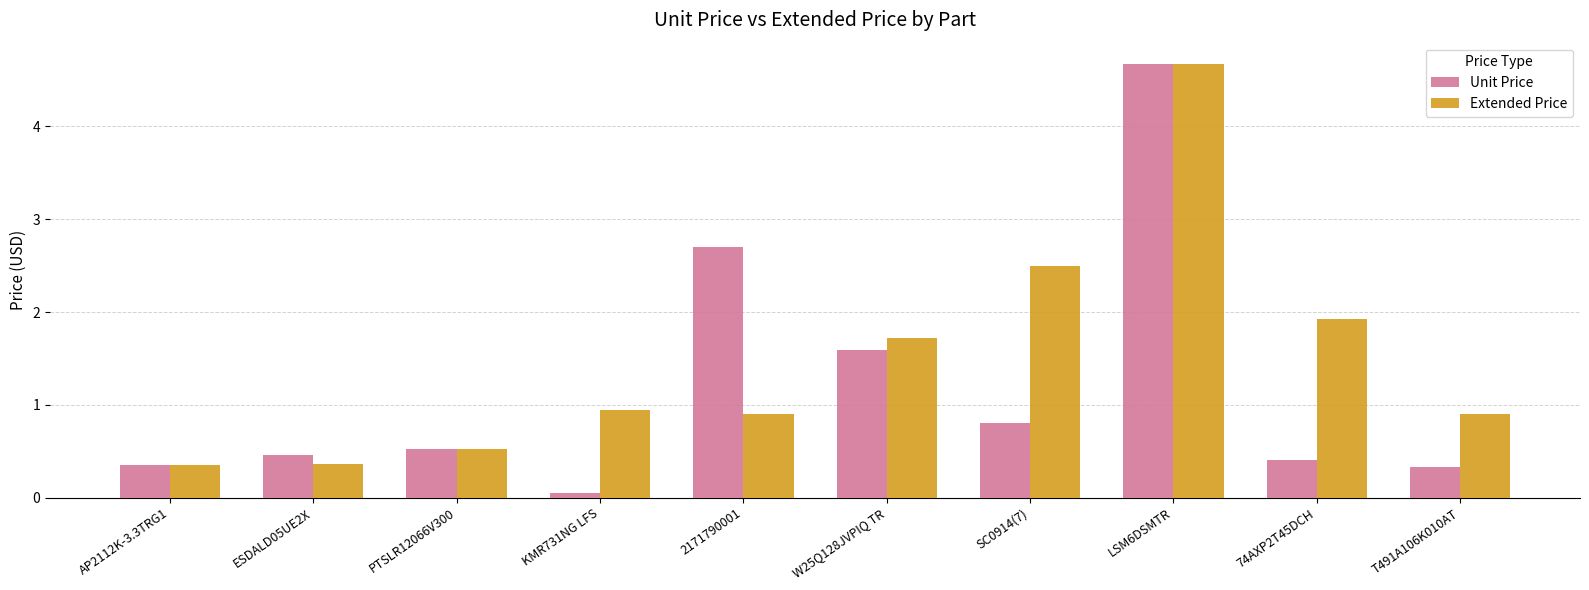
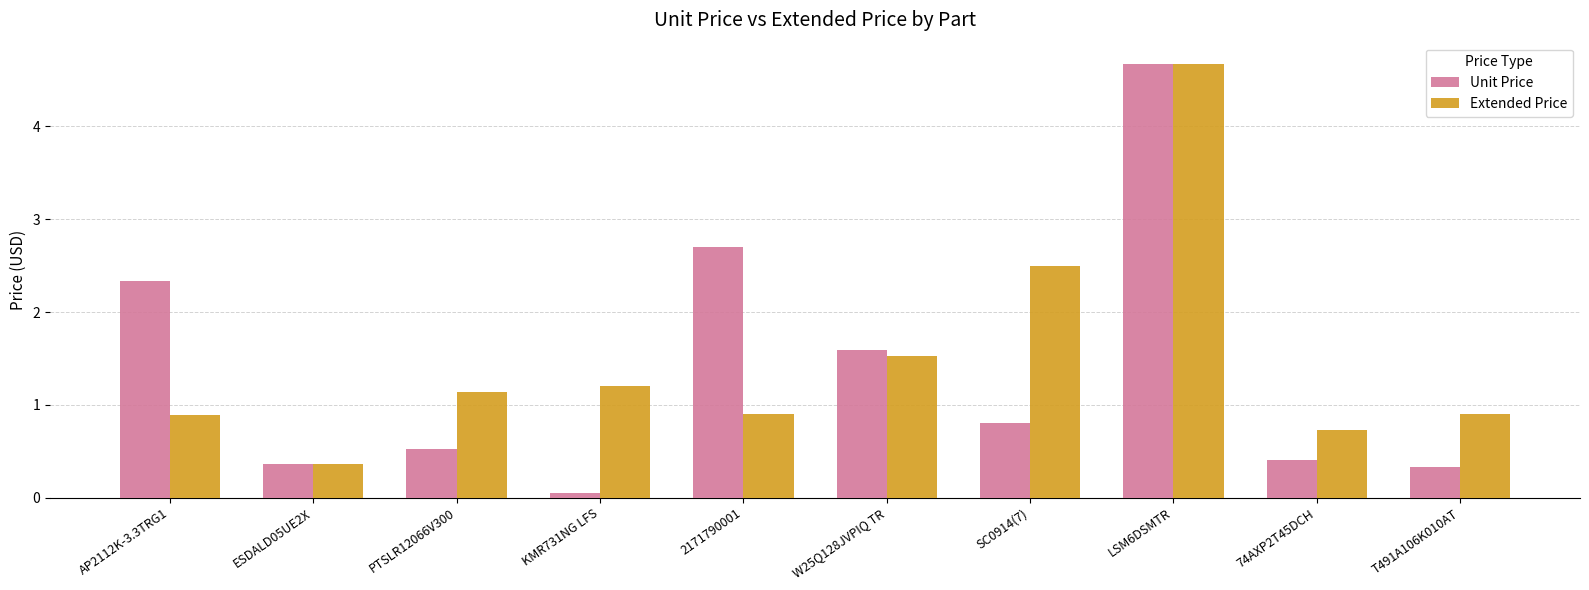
  {
    "Unit Price": {
-     "AP2112K-3.3TRG1": 0.4,
-     "ESDALD05UE2X": 0.5,
+     "AP2112K-3.3TRG1": 2.3,
+     "ESDALD05UE2X": 0.4,
      "PTSLR12066V300": 0.5,
      "KMR731NG LFS": 0.1,
      "2171790001": 2.7,
      "W25Q128JVPIQ TR": 1.6,
      "SC0914(7)": 0.8,
      "LSM6DSMTR": 4.7,
      "74AXP2T45DCH": 0.4,
      "T491A106K010AT": 0.3
    },
    "Extended Price": {
-     "AP2112K-3.3TRG1": 0.4,
+     "AP2112K-3.3TRG1": 0.9,
      "ESDALD05UE2X": 0.4,
-     "PTSLR12066V300": 0.5,
-     "KMR731NG LFS": 0.9,
+     "PTSLR12066V300": 1.1,
+     "KMR731NG LFS": 1.2,
      "2171790001": 0.9,
-     "W25Q128JVPIQ TR": 1.7,
+     "W25Q128JVPIQ TR": 1.5,
      "SC0914(7)": 2.5,
      "LSM6DSMTR": 4.7,
-     "74AXP2T45DCH": 1.9,
+     "74AXP2T45DCH": 0.7,
      "T491A106K010AT": 0.9
    }
  }
